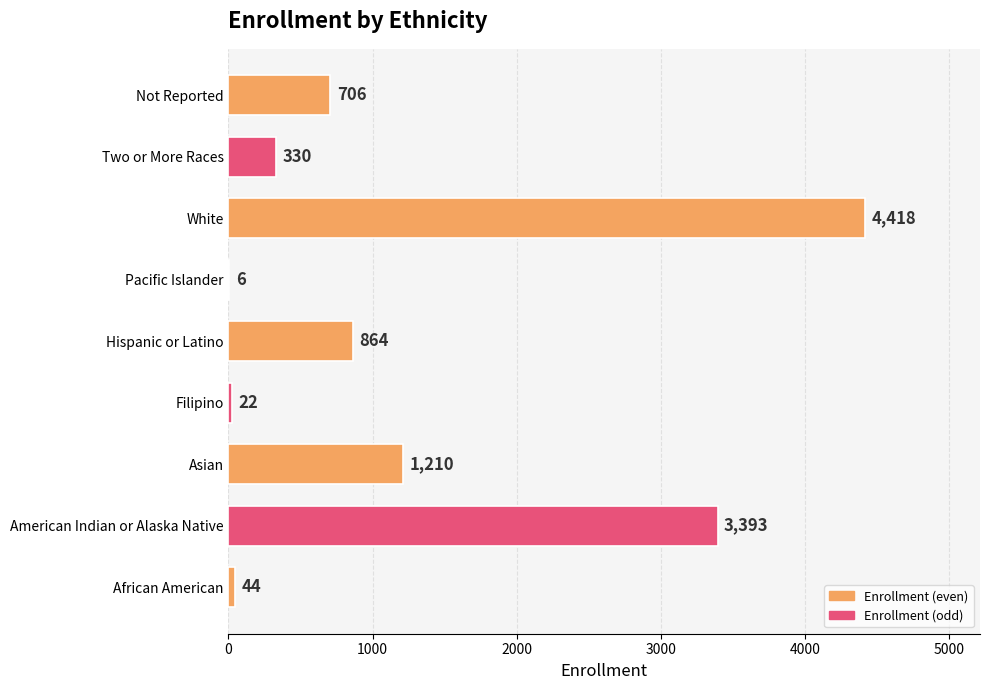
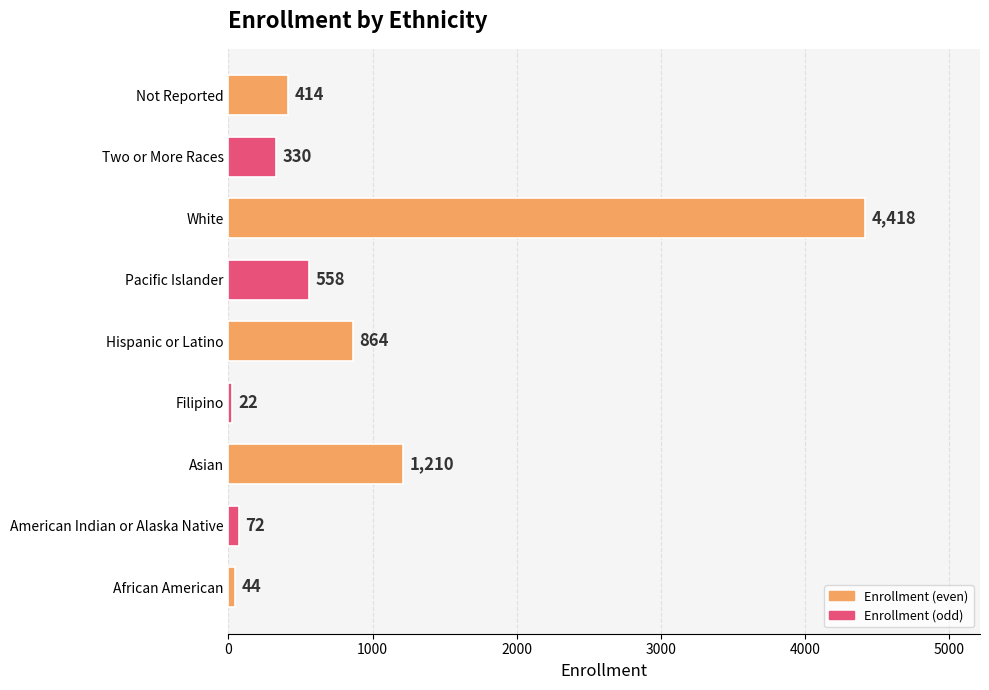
  {
-   "Not Reported": "706",
+   "Not Reported": "414",
    "Two or More Races": "330",
    "White": "4,418",
-   "Pacific Islander": "6",
+   "Pacific Islander": "558",
    "Hispanic or Latino": "864",
    "Filipino": "22",
    "Asian": "1,210",
-   "American Indian or Alaska Native": "3,393",
+   "American Indian or Alaska Native": "72",
    "African American": "44"
  }
